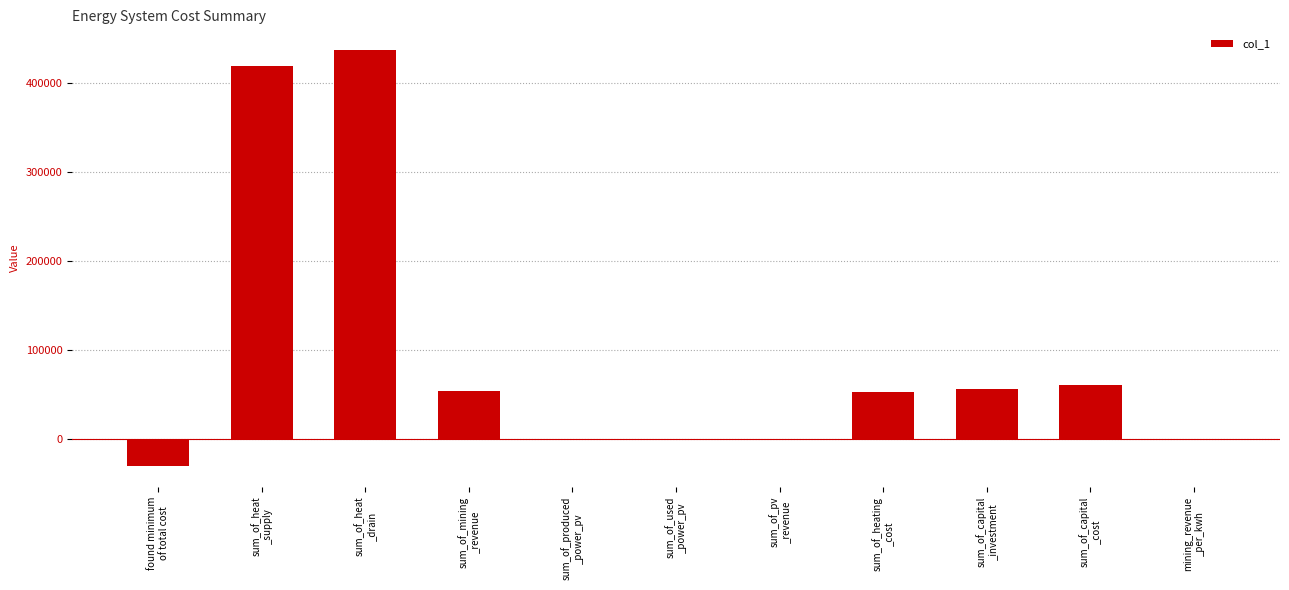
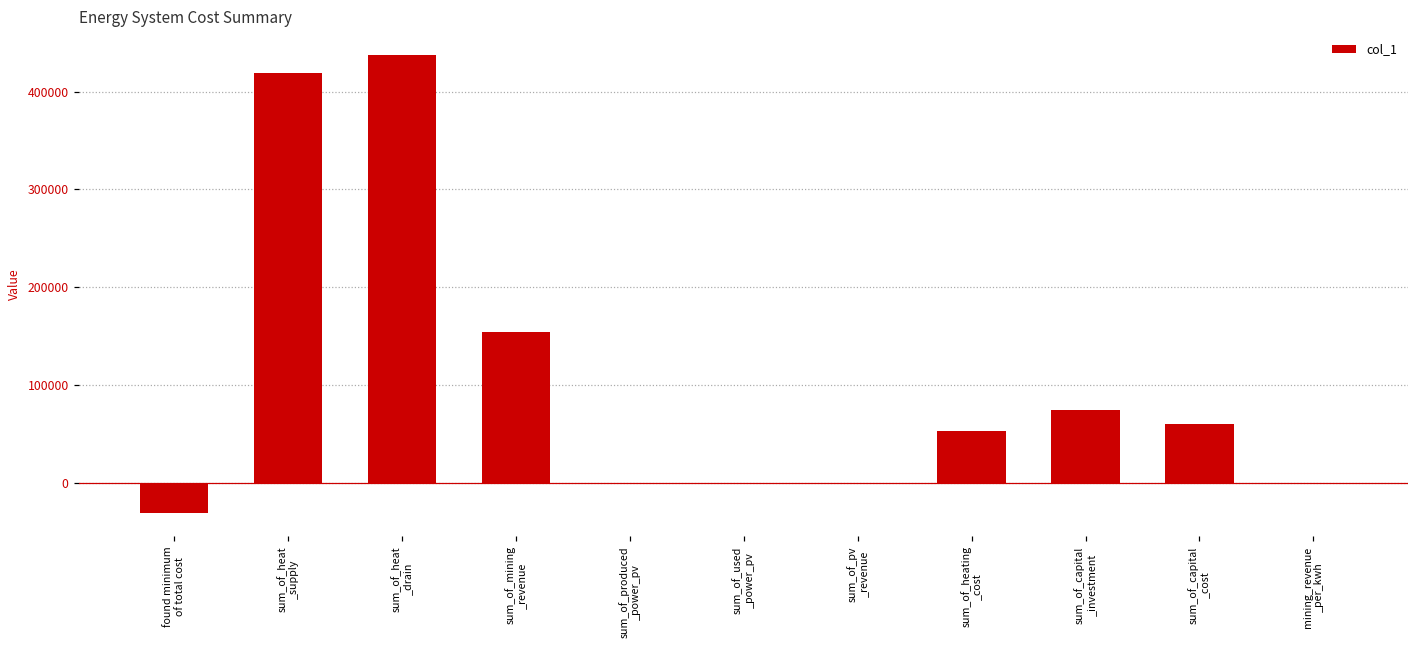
  {
    "found minimum of total cost": -30000,
    "sum_of_heat _supply": 420000,
    "sum_of_heat _drain": 440000,
-   "sum_of_mining _revenue": 50000,
+   "sum_of_mining _revenue": 150000,
    "sum_of_produced _power_pv": 0,
    "sum_of_used _power_pv": 0,
    "sum_of_pv _revenue": 0,
    "sum_of_heating _cost": 50000,
-   "sum_of_capital _investment": 60000,
+   "sum_of_capital _investment": 70000,
    "sum_of_capital _cost": 60000
  }
